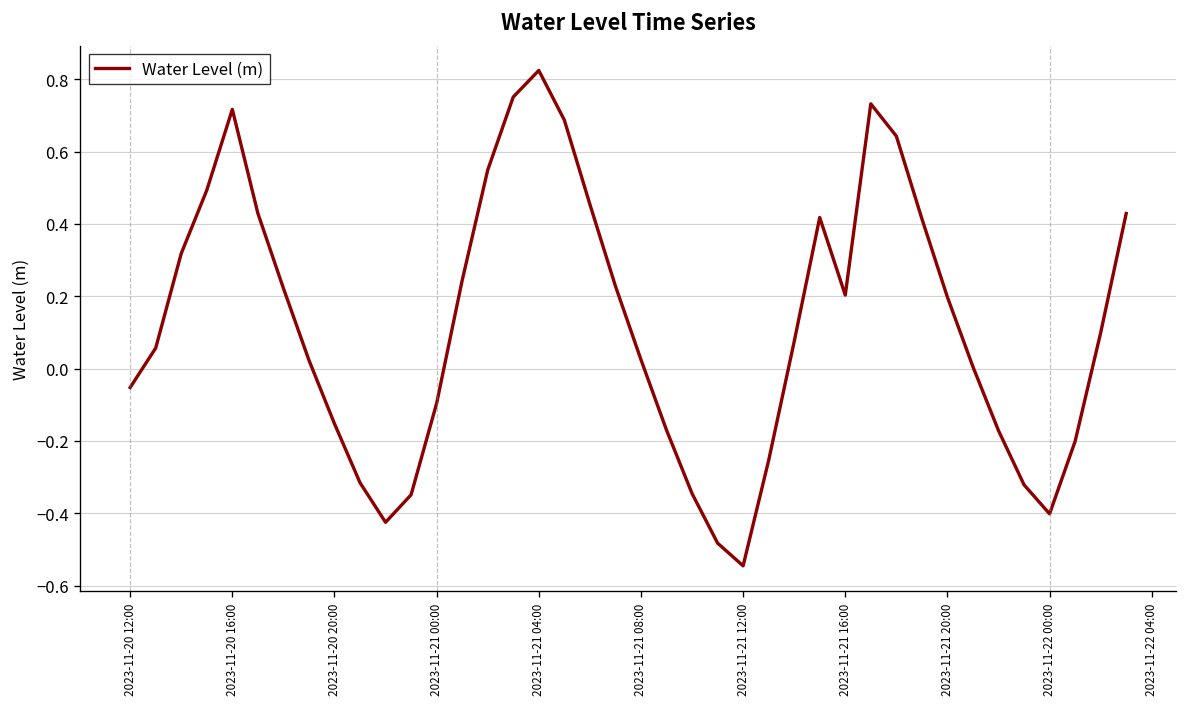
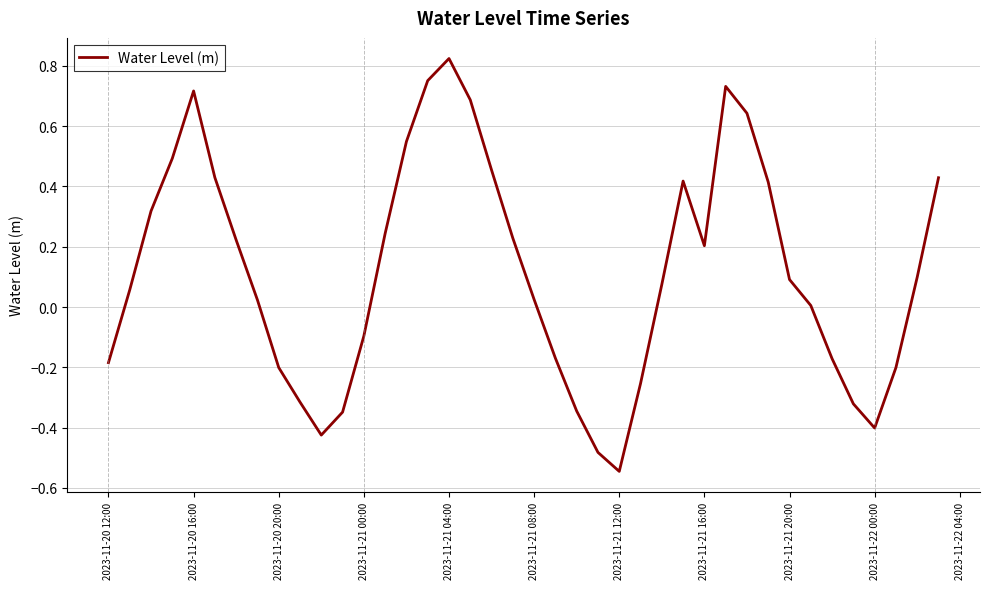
  {
-   "2023-11-20 12:00": -0.05,
+   "2023-11-20 12:00": -0.18,
    "2023-11-20 16:00": 0.72,
-   "2023-11-20 20:00": -0.15,
+   "2023-11-20 20:00": -0.20,
    "2023-11-21 00:00": -0.10,
    "2023-11-21 04:00": 0.82,
    "2023-11-21 08:00": 0.02,
    "2023-11-21 12:00": -0.55,
    "2023-11-21 16:00": 0.20,
-   "2023-11-21 20:00": 0.20,
+   "2023-11-21 20:00": 0.09,
    "2023-11-22 00:00": -0.40
  }
